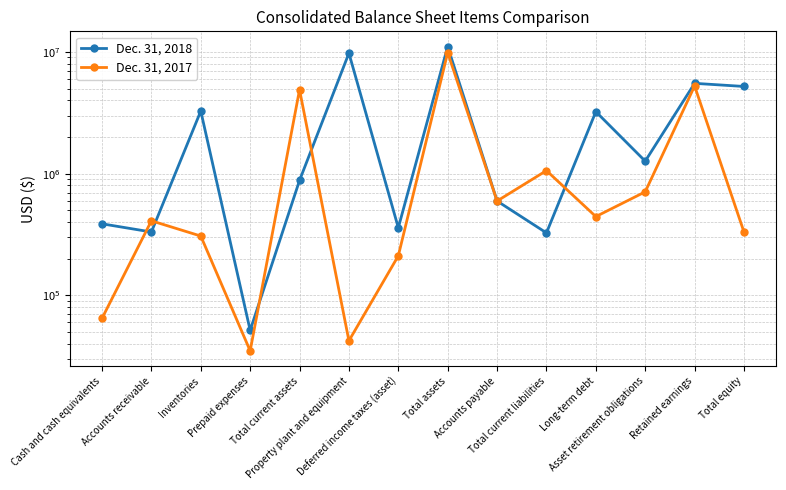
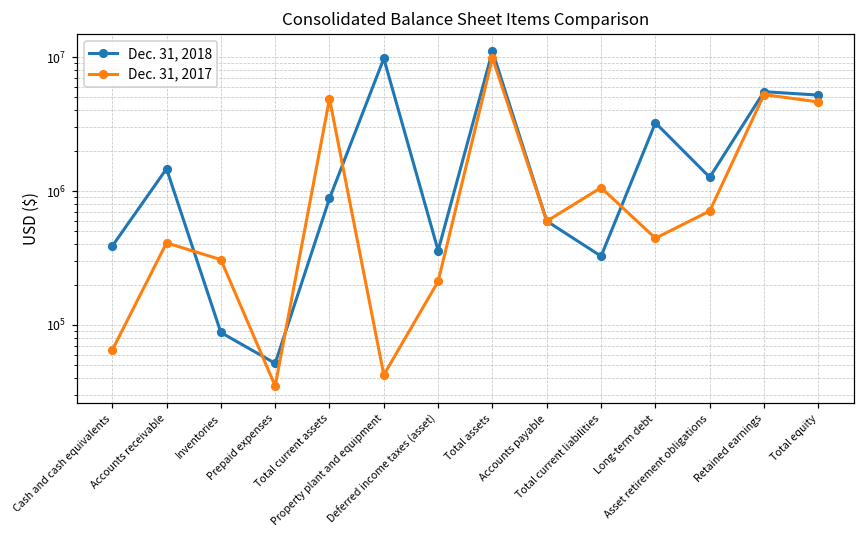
  {
    "Dec. 31, 2018": {
      "Cash and cash equivalents": 390000,
-     "Accounts receivable": 330000,
-     "Inventories": 3300000,
+     "Accounts receivable": 1500000,
+     "Inventories": 90000,
      "Prepaid expenses": 52000,
      "Total current assets": 900000,
      "Property plant and equipment": 10000000,
      "Deferred income taxes (asset)": 360000,
      "Total assets": 11000000,
      "Total current liabilities": 330000,
      "Long-term debt": 3200000,
      "Asset retirement obligations": 1300000,
      "Retained earnings": 6000000,
      "Total equity": 5200000
    },
    "Dec. 31, 2017": {
      "Cash and cash equivalents": 60000,
      "Accounts receivable": 410000,
      "Inventories": 310000,
      "Prepaid expenses": 35000,
      "Total current assets": 4900000,
      "Property plant and equipment": 42000,
      "Deferred income taxes (asset)": 210000,
      "Total assets": 10000000,
      "Total current liabilities": 1100000,
      "Long-term debt": 440000,
      "Asset retirement obligations": 700000,
      "Retained earnings": 5200000,
-     "Total equity": 330000
+     "Total equity": 4600000
    }
  }
